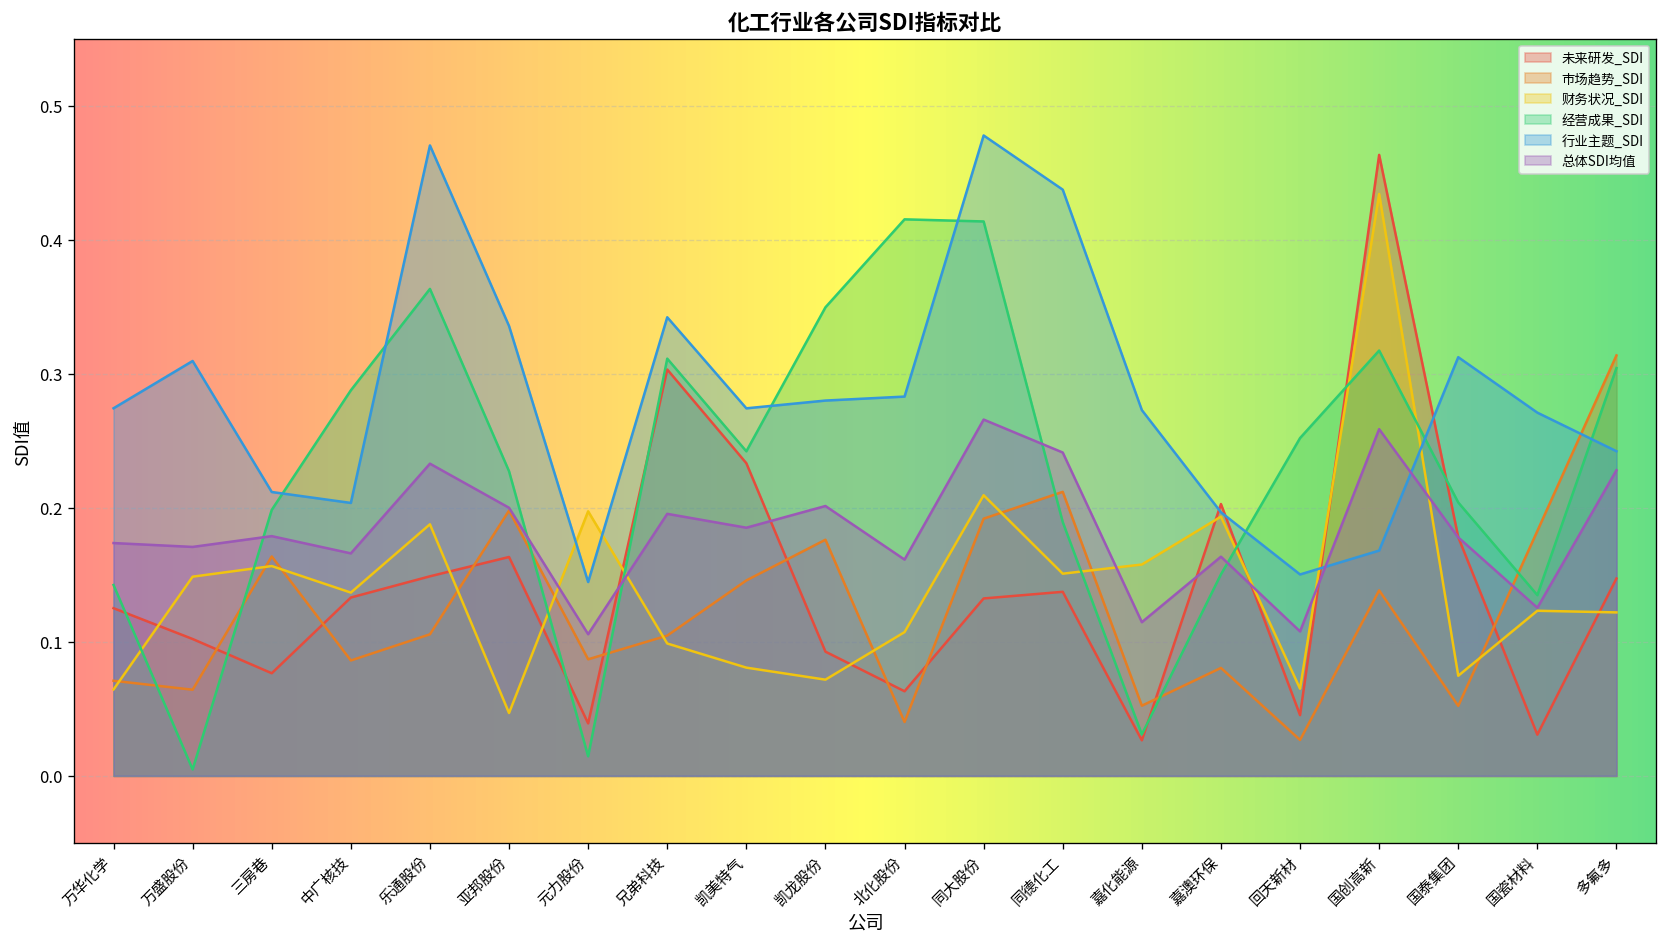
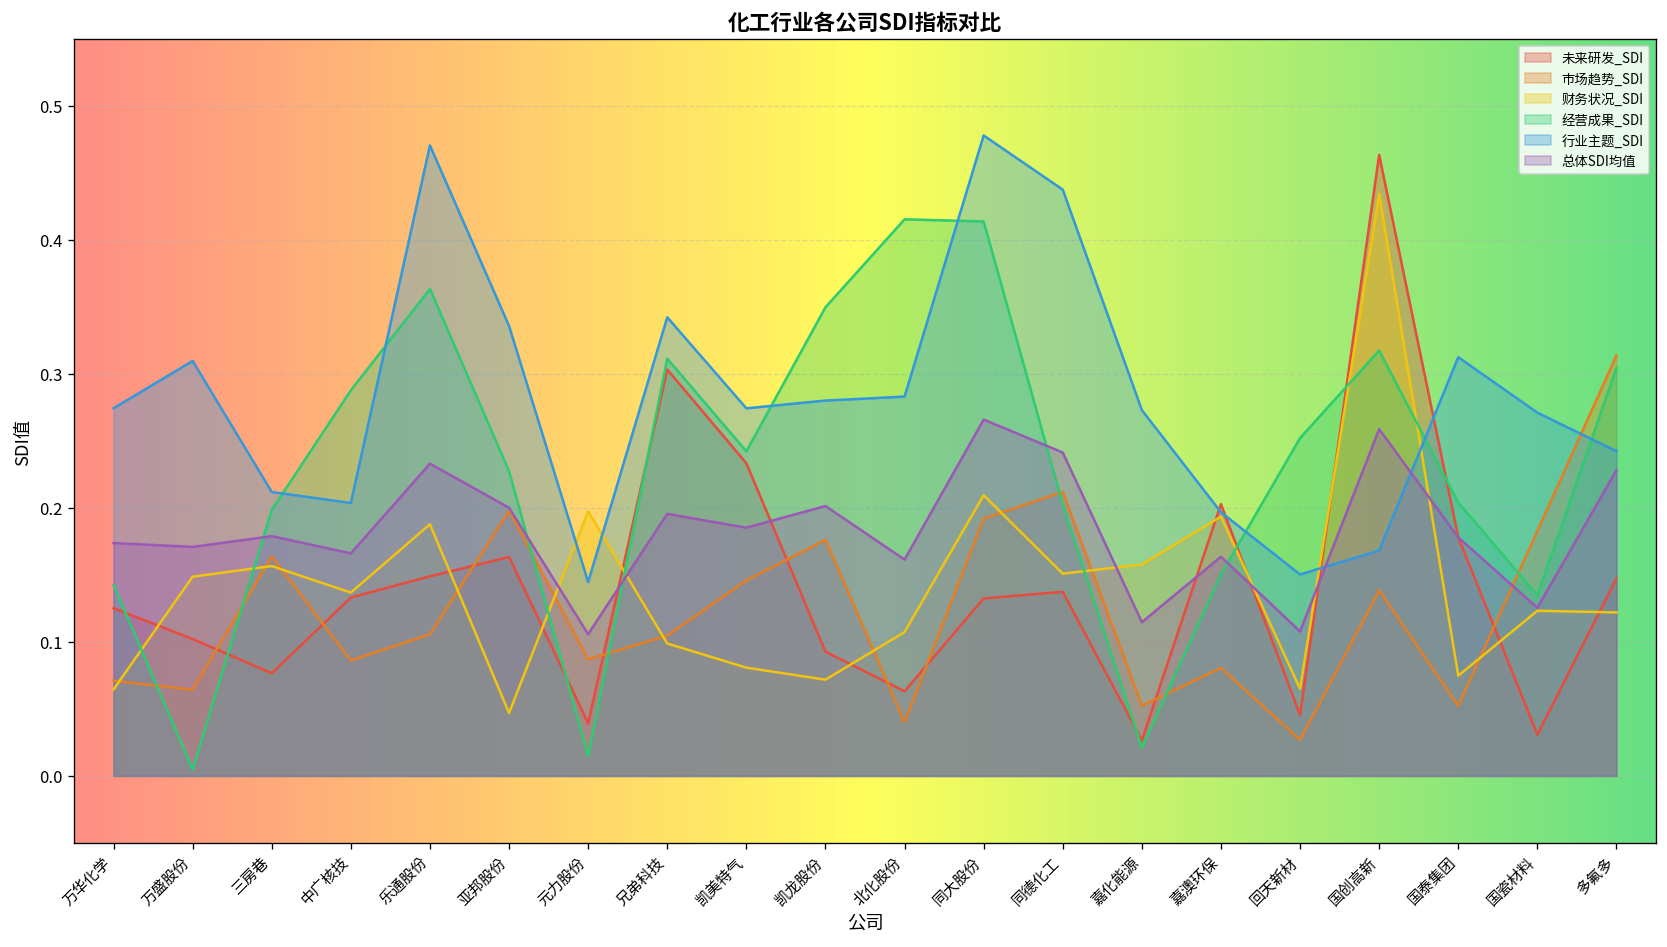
  {
    "经营成果_SDI": {
      "万华化学": 0.142,
      "万盛股份": 0.005,
      "三房巷": 0.199,
      "中广核技": 0.288,
      "乐通股份": 0.363,
      "亚邦股份": 0.227,
      "元力股份": 0.015,
      "兄弟科技": 0.311,
      "凯美特气": 0.242,
      "凯龙股份": 0.350,
      "北化股份": 0.415,
      "同大股份": 0.414,
-     "同德化工": 0.189,
-     "嘉化能源": 0.031,
+     "同德化工": 0.203,
+     "嘉化能源": 0.021,
      "嘉澳环保": 0.150,
      "回天新材": 0.252,
      "国创高新": 0.317,
      "国泰集团": 0.204,
      "国瓷材料": 0.135,
      "多氟多": 0.304
    },
    "行业主题_SDI": {
      "万华化学": 0.274,
      "万盛股份": 0.310,
      "三房巷": 0.212,
      "中广核技": 0.204,
      "乐通股份": 0.471,
      "亚邦股份": 0.336,
      "元力股份": 0.145,
      "兄弟科技": 0.342,
      "凯美特气": 0.274,
      "凯龙股份": 0.280,
      "北化股份": 0.283,
      "同大股份": 0.478,
      "同德化工": 0.438,
      "嘉化能源": 0.273,
      "嘉澳环保": 0.197,
      "回天新材": 0.150,
      "国创高新": 0.168,
      "国泰集团": 0.312,
      "国瓷材料": 0.271,
      "多氟多": 0.242
    },
    "总体SDI均值": {
      "万华化学": 0.174,
      "万盛股份": 0.171,
      "三房巷": 0.179,
      "中广核技": 0.166,
      "乐通股份": 0.233,
      "元力股份": 0.106,
      "兄弟科技": 0.196,
      "凯美特气": 0.185,
      "凯龙股份": 0.201,
      "北化股份": 0.161,
      "同大股份": 0.266,
      "同德化工": 0.241,
      "嘉化能源": 0.115,
      "嘉澳环保": 0.164,
      "回天新材": 0.108,
      "国创高新": 0.259,
      "多氟多": 0.228
    }
  }
